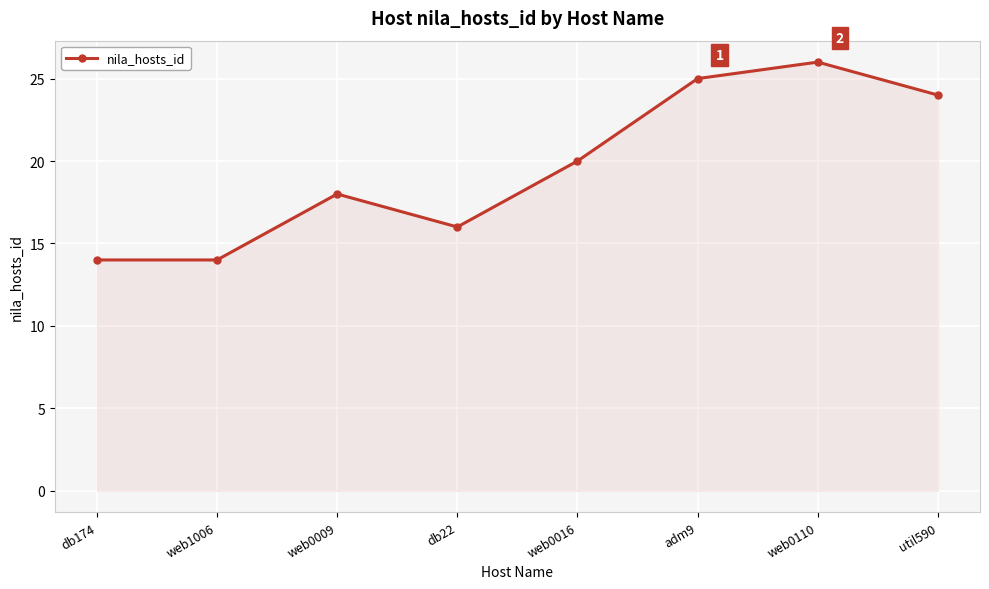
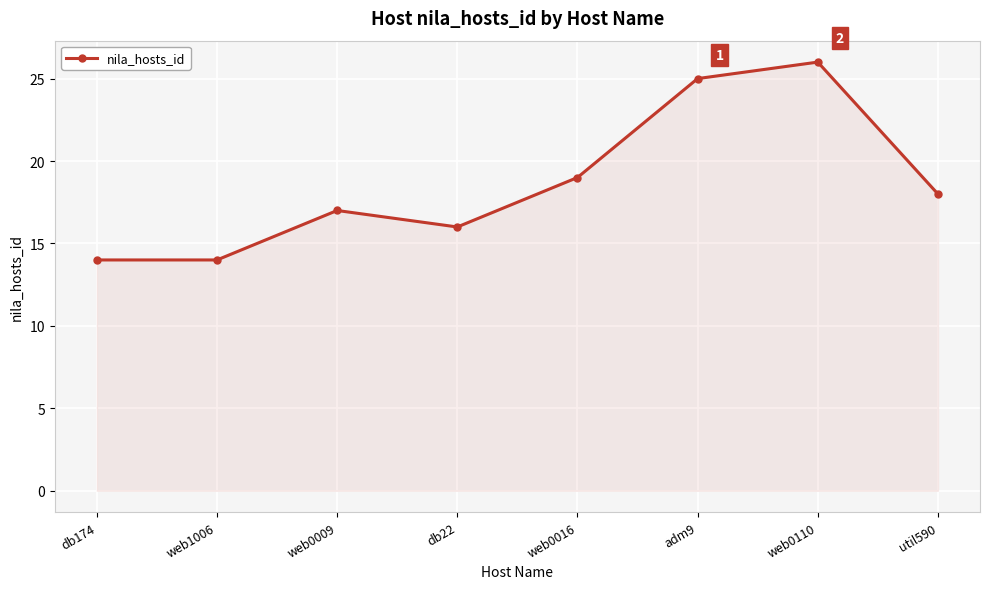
  {
    "db174": 14,
    "web1006": 14,
-   "web0009": 18,
+   "web0009": 17,
    "db22": 16,
-   "web0016": 20,
-   "util590": 24
+   "web0016": 19,
+   "util590": 18
  }
